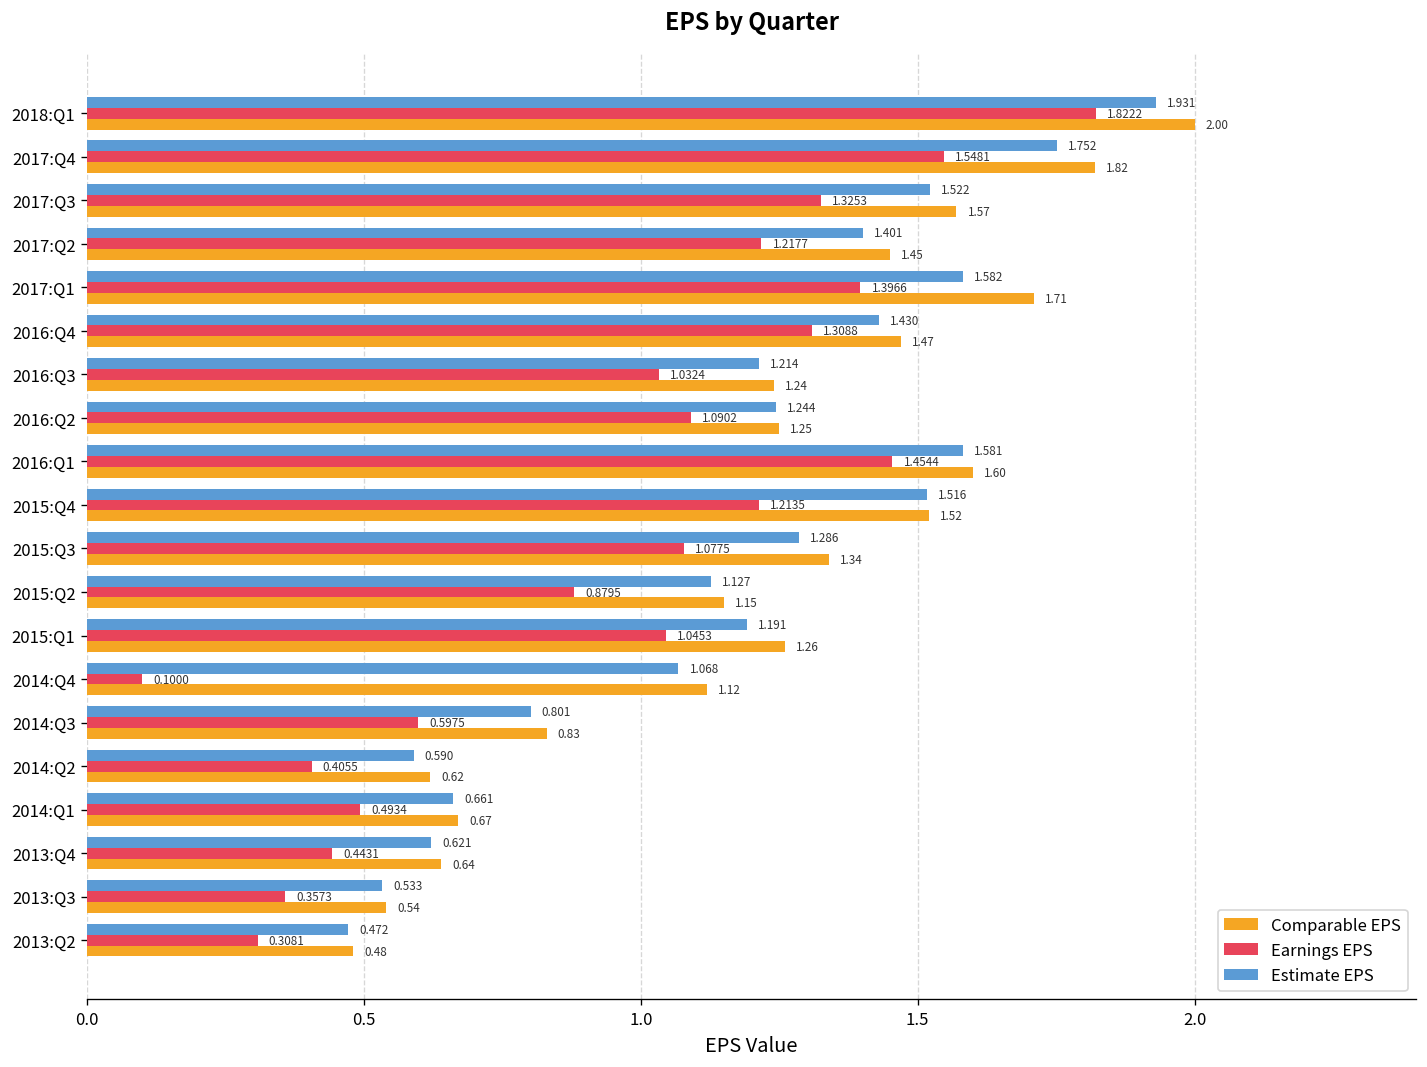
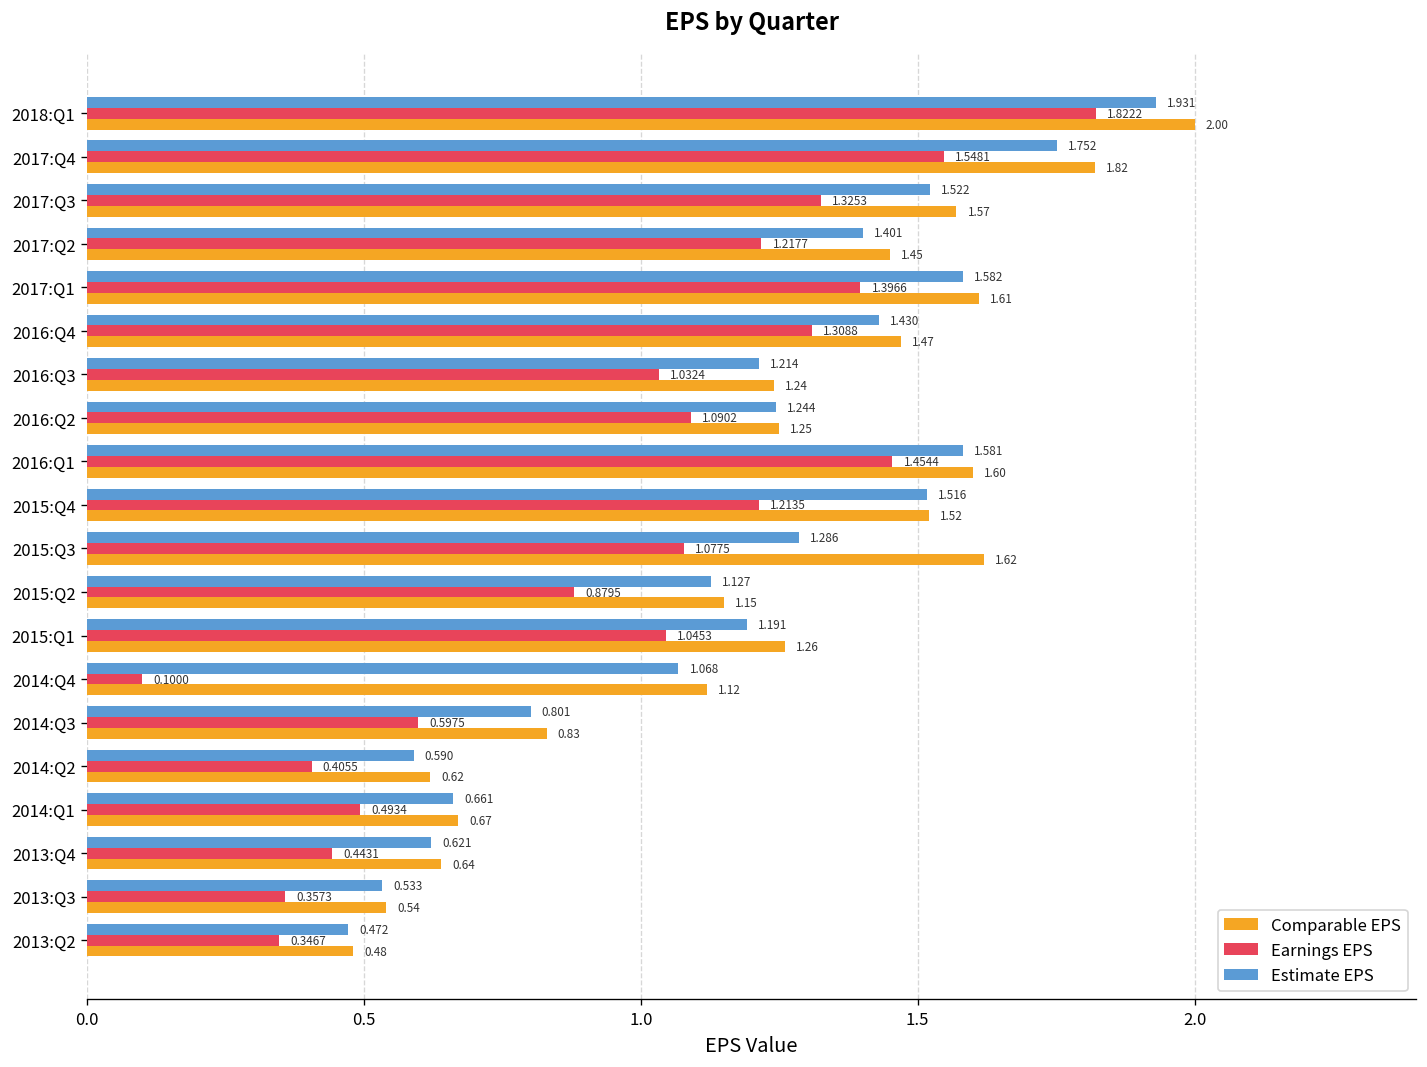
  {
    "Comparable EPS": {
      "2018:Q1": 2.00,
      "2017:Q4": 1.82,
      "2017:Q3": 1.57,
      "2017:Q2": 1.45,
-     "2017:Q1": 1.71,
+     "2017:Q1": 1.61,
      "2016:Q4": 1.47,
      "2016:Q3": 1.24,
      "2016:Q2": 1.25,
      "2016:Q1": 1.60,
      "2015:Q4": 1.52,
-     "2015:Q3": 1.34,
+     "2015:Q3": 1.62,
      "2015:Q2": 1.15,
      "2015:Q1": 1.26,
      "2014:Q4": 1.12,
      "2014:Q3": 0.83,
      "2014:Q2": 0.62,
      "2014:Q1": 0.67,
      "2013:Q4": 0.64,
      "2013:Q3": 0.54,
      "2013:Q2": 0.48
    },
    "Earnings EPS": {
      "2018:Q1": 1.8222,
      "2017:Q4": 1.5481,
      "2017:Q3": 1.3253,
      "2017:Q2": 1.2177,
      "2017:Q1": 1.3966,
      "2016:Q4": 1.3088,
      "2016:Q3": 1.0324,
      "2016:Q2": 1.0902,
      "2016:Q1": 1.4544,
      "2015:Q4": 1.2135,
      "2015:Q3": 1.0775,
      "2015:Q2": 0.8795,
      "2015:Q1": 1.0453,
      "2014:Q4": 0.1000,
      "2014:Q3": 0.5975,
      "2014:Q2": 0.4055,
      "2014:Q1": 0.4934,
      "2013:Q4": 0.4431,
      "2013:Q3": 0.3573,
-     "2013:Q2": 0.3081
+     "2013:Q2": 0.3467
    },
    "Estimate EPS": {
      "2018:Q1": 1.931,
      "2017:Q4": 1.752,
      "2017:Q3": 1.522,
      "2017:Q2": 1.401,
      "2017:Q1": 1.582,
      "2016:Q4": 1.430,
      "2016:Q3": 1.214,
      "2016:Q2": 1.244,
      "2016:Q1": 1.581,
      "2015:Q4": 1.516,
      "2015:Q3": 1.286,
      "2015:Q2": 1.127,
      "2015:Q1": 1.191,
      "2014:Q4": 1.068,
      "2014:Q3": 0.801,
      "2014:Q2": 0.590,
      "2014:Q1": 0.661,
      "2013:Q4": 0.621,
      "2013:Q3": 0.533,
      "2013:Q2": 0.472
    }
  }
